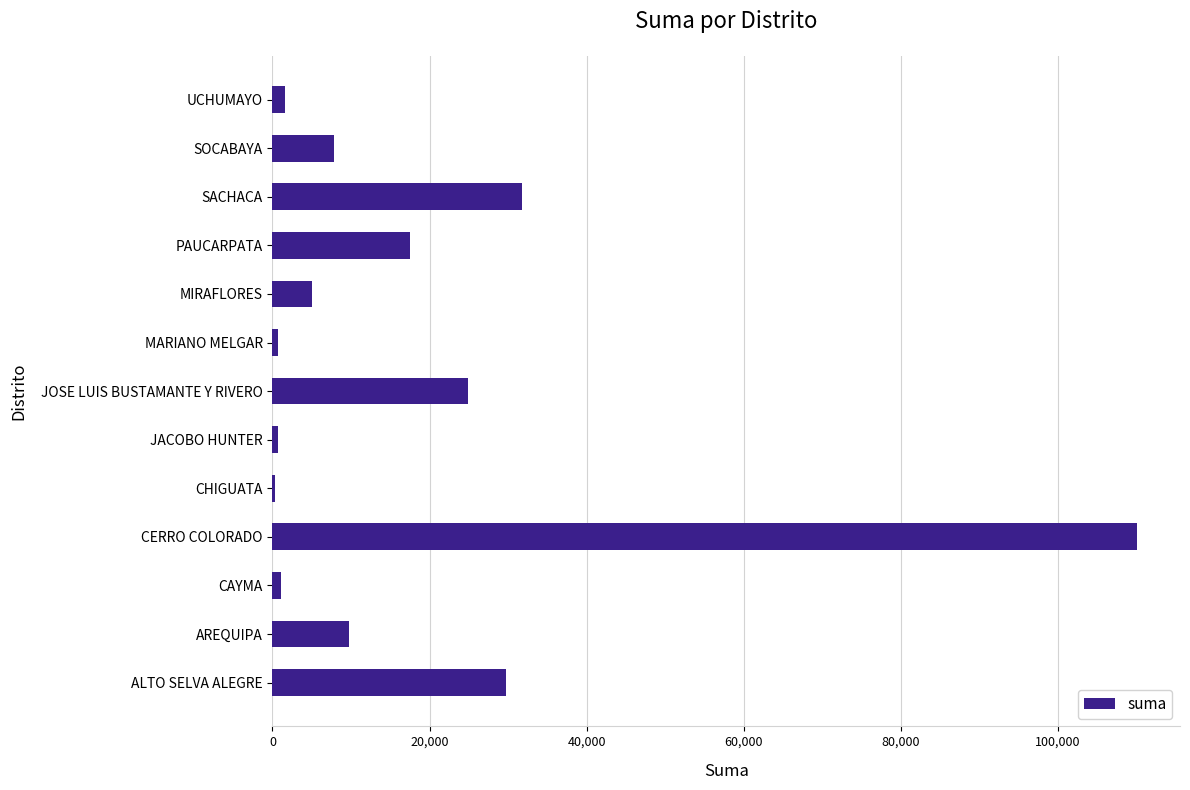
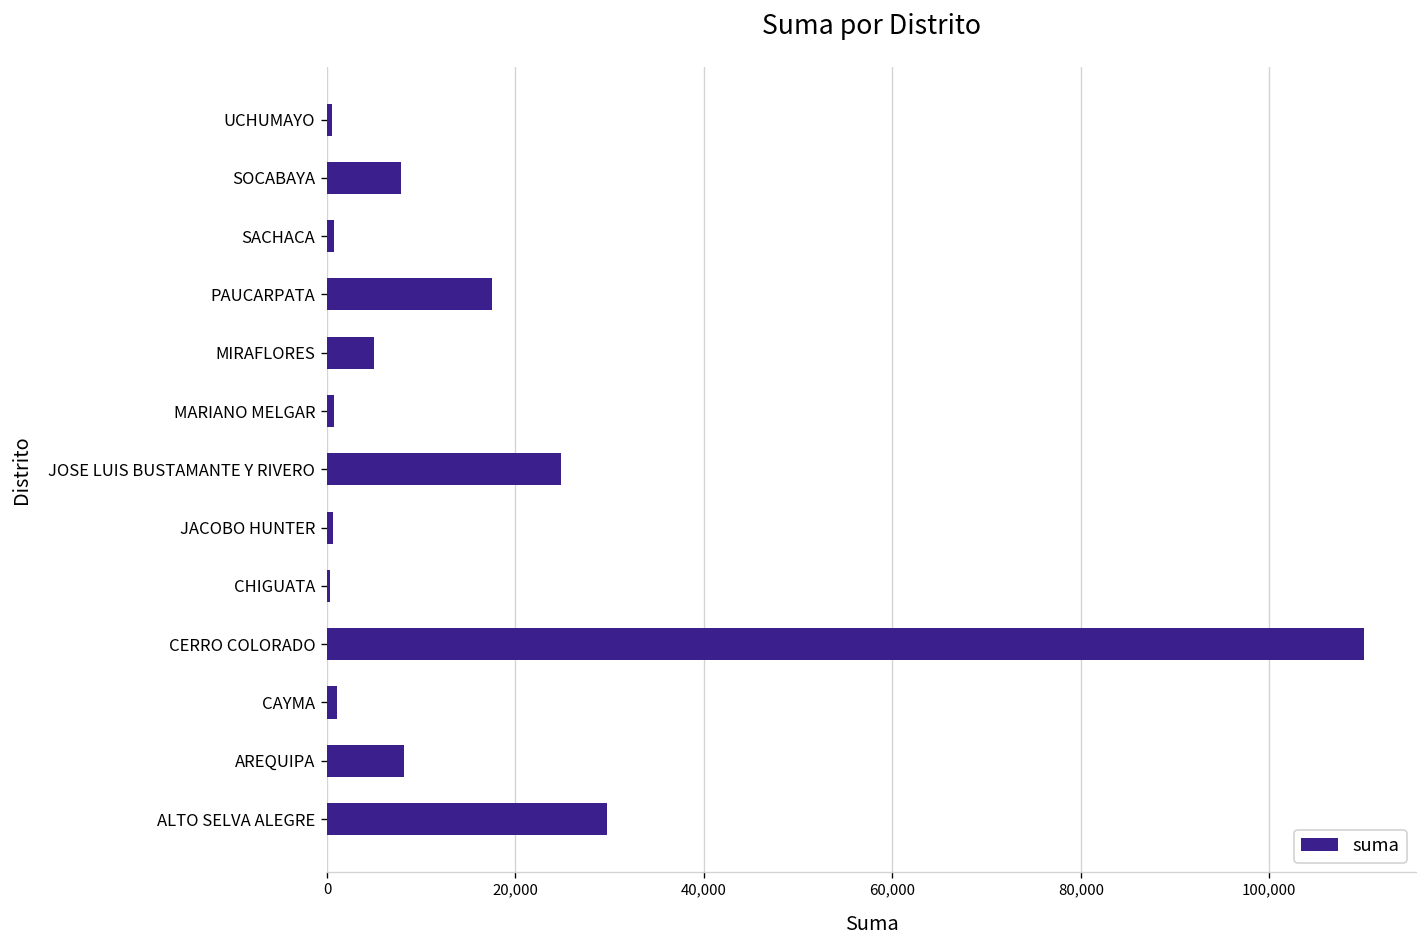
  {
-   "UCHUMAYO": "2,000",
+   "UCHUMAYO": "1,000",
    "SOCABAYA": "8,000",
-   "SACHACA": "32,000",
+   "SACHACA": "1,000",
    "PAUCARPATA": "18,000",
    "MIRAFLORES": "5,000",
    "MARIANO MELGAR": "1,000",
    "JOSE LUIS BUSTAMANTE Y RIVERO": "25,000",
    "JACOBO HUNTER": "1,000",
    "CERRO COLORADO": "110,000",
    "CAYMA": "1,000",
-   "AREQUIPA": "10,000",
+   "AREQUIPA": "8,000",
    "ALTO SELVA ALEGRE": "30,000"
  }
